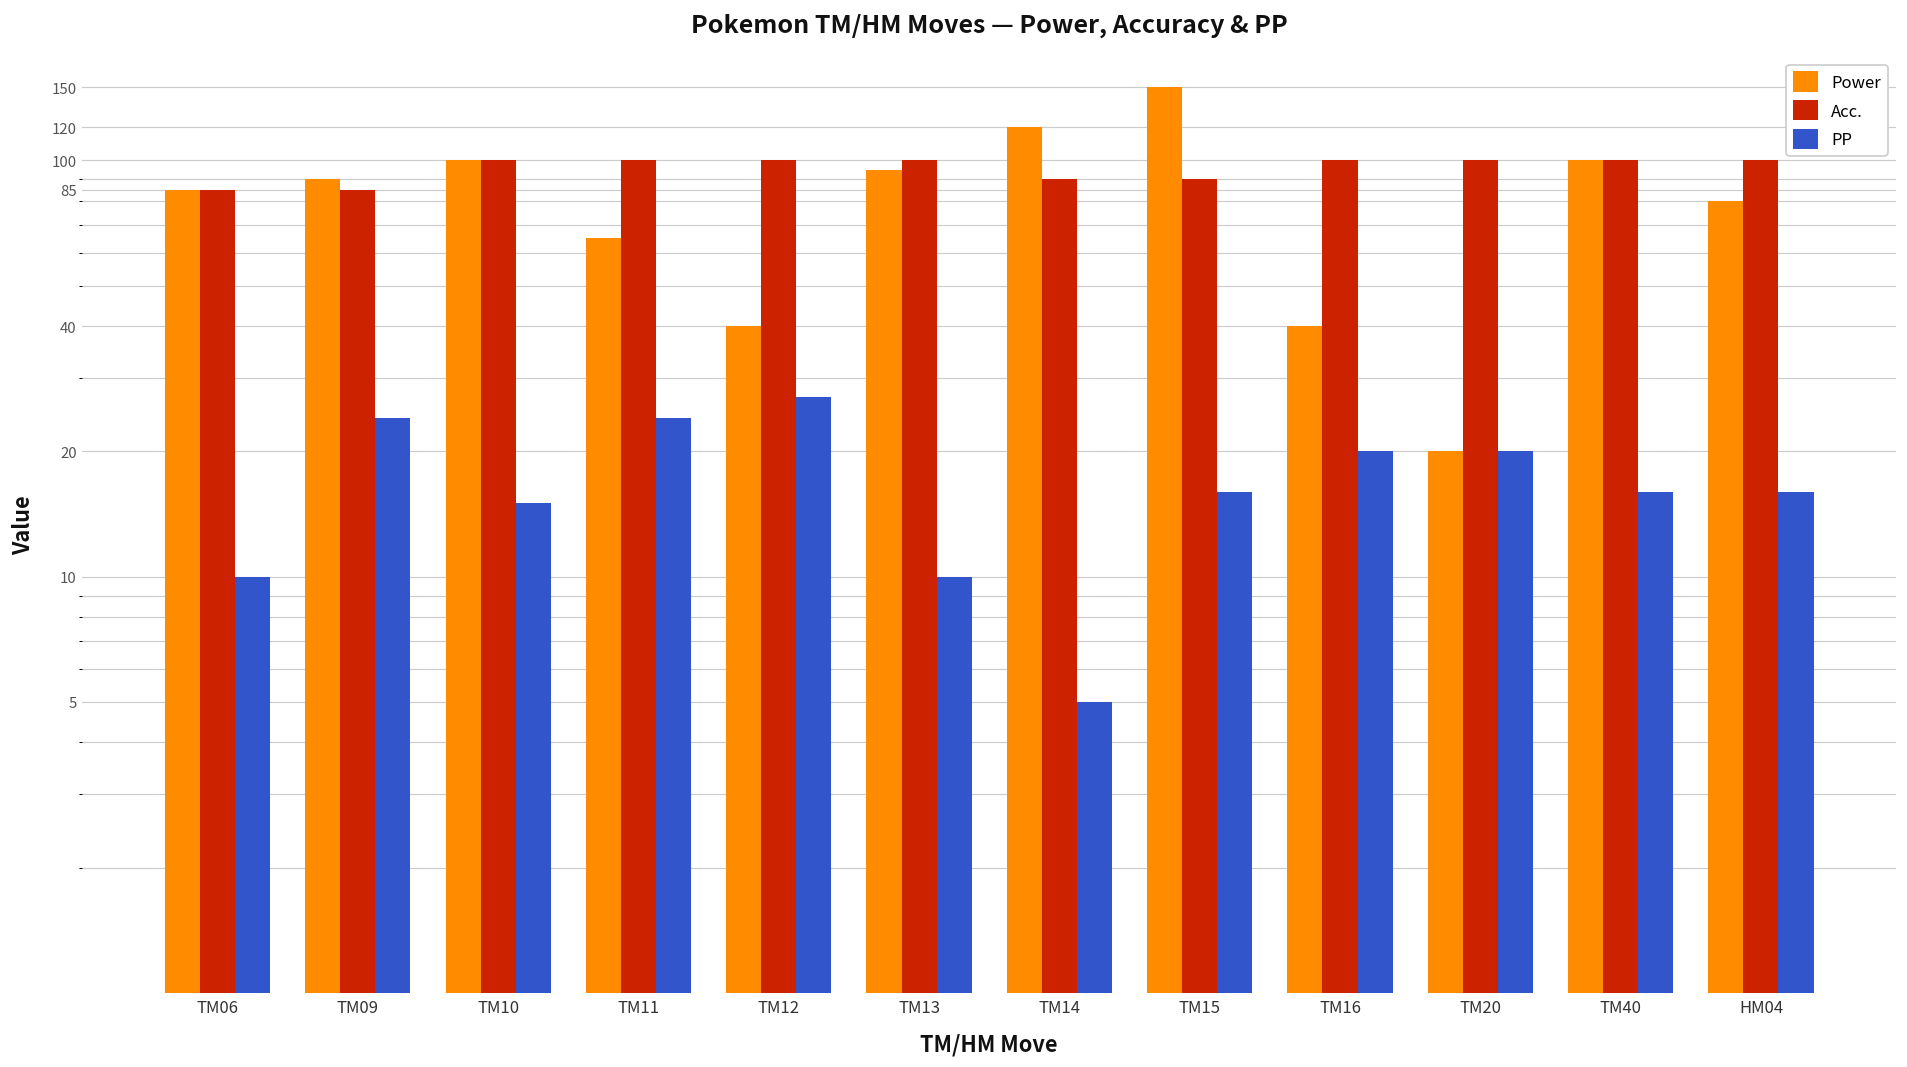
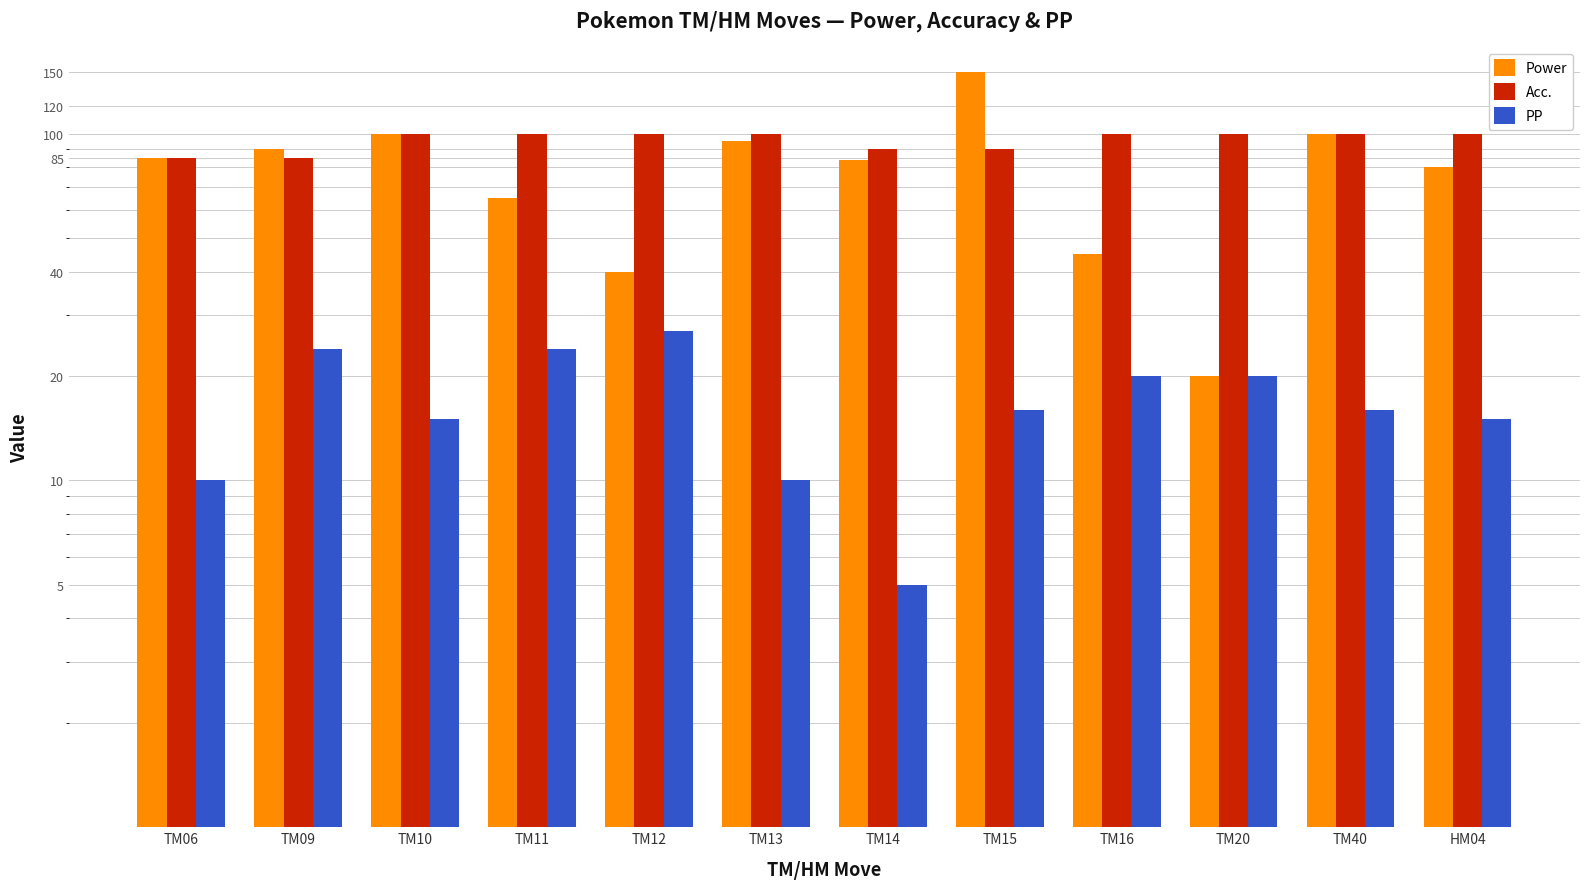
  {
    "Power": {
      "TM06": 85,
      "TM09": 90,
      "TM10": 100,
      "TM11": 65,
      "TM12": 40,
      "TM13": 95,
-     "TM14": 120,
+     "TM14": 84,
      "TM15": 150,
-     "TM16": 40,
+     "TM16": 45,
      "TM20": 20,
      "TM40": 100,
      "HM04": 80
    },
    "Acc.": {
      "TM06": 85,
      "TM09": 85,
      "TM10": 100,
      "TM11": 100,
      "TM12": 100,
      "TM13": 100,
      "TM14": 90,
      "TM15": 90,
      "TM16": 100,
      "TM20": 100,
      "TM40": 100,
      "HM04": 100
    },
    "PP": {
      "TM06": 10,
      "TM09": 24,
      "TM10": 15,
      "TM11": 24,
      "TM12": 27,
      "TM13": 10,
      "TM14": 5,
      "TM15": 16,
      "TM16": 20,
      "TM20": 20,
      "TM40": 16,
-     "HM04": 16
+     "HM04": 15
    }
  }
